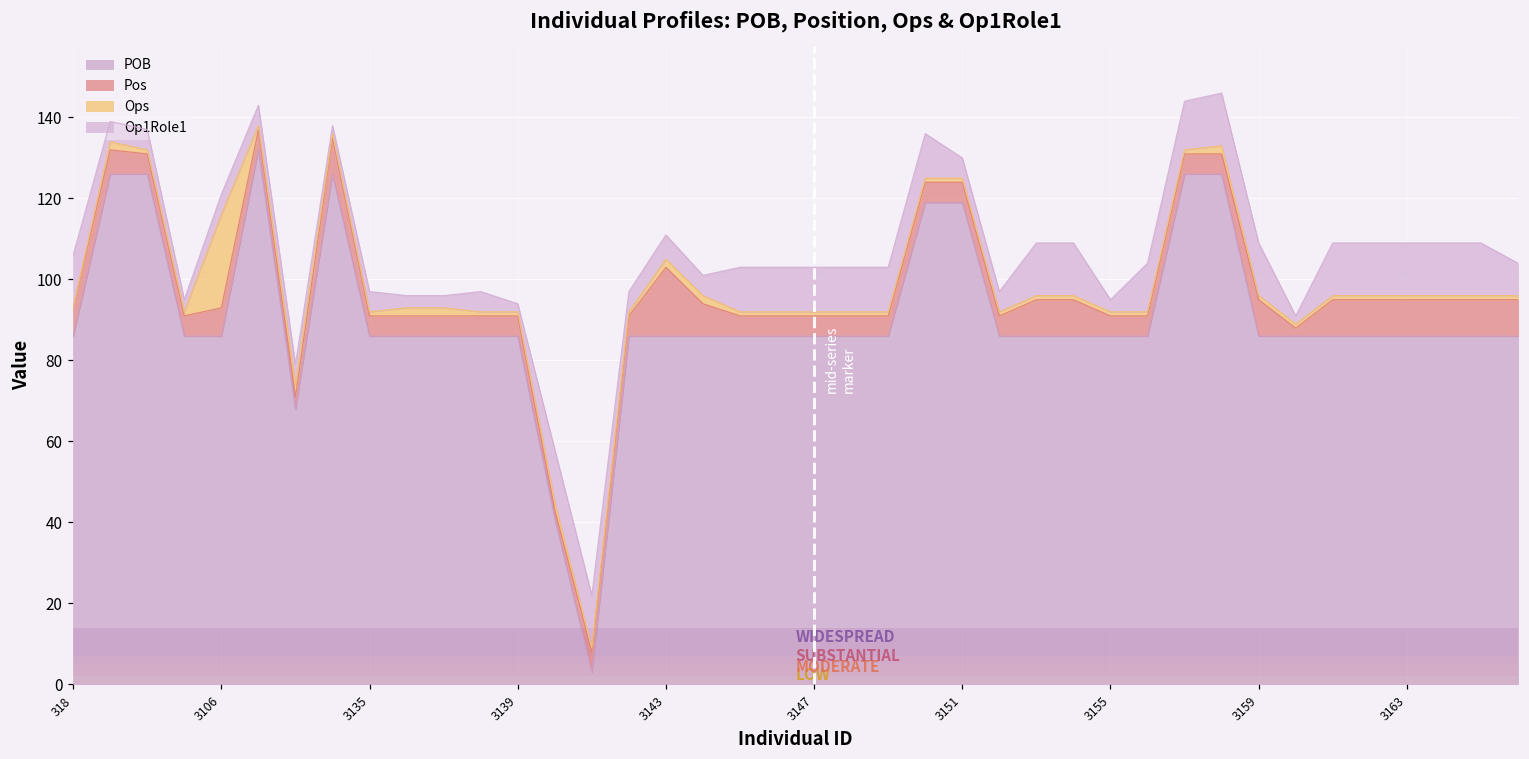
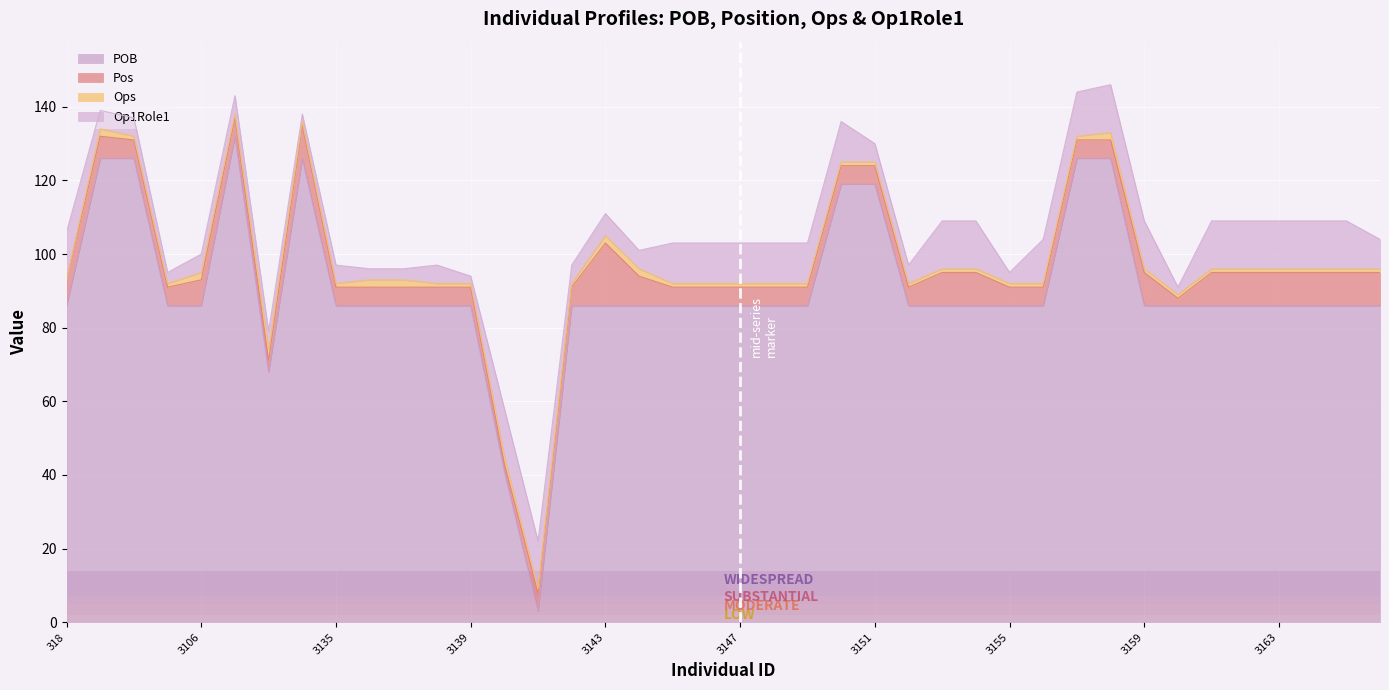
  {
    "Pos": {
      "3106": 7,
      "3135": 5,
      "3139": 5,
      "3143": 17,
      "3147": 5,
      "3151": 5,
      "3155": 5,
      "3159": 9,
      "3163": 9
    },
    "Ops": {
-     "3106": 23,
+     "3106": 2,
      "3135": 1,
      "3139": 1,
      "3143": 2,
      "3147": 1,
      "3151": 1,
      "3155": 1,
      "3159": 1,
      "3163": 1
    }
  }
